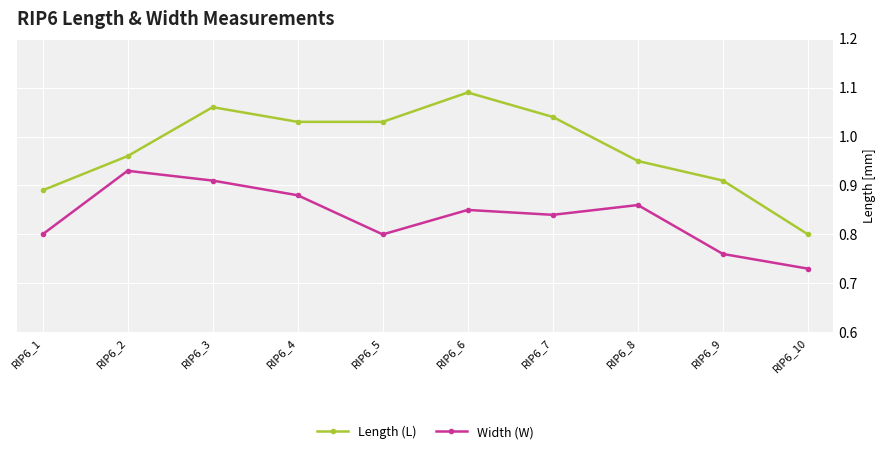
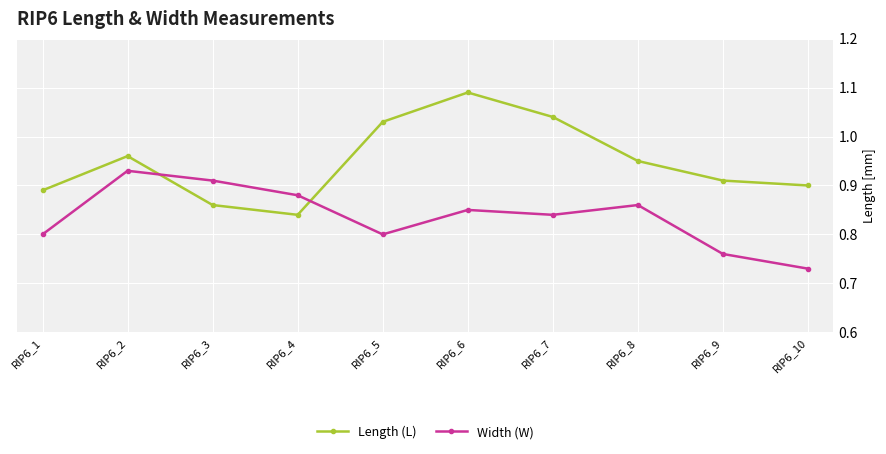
  {
    "Length (L)": {
      "RIP6_1": 0.89,
      "RIP6_2": 0.96,
-     "RIP6_3": 1.06,
-     "RIP6_4": 1.03,
+     "RIP6_3": 0.86,
+     "RIP6_4": 0.84,
      "RIP6_5": 1.03,
      "RIP6_6": 1.09,
      "RIP6_7": 1.04,
      "RIP6_8": 0.95,
      "RIP6_9": 0.91,
-     "RIP6_10": 0.8
+     "RIP6_10": 0.9
    },
    "Width (W)": {
      "RIP6_1": 0.80,
      "RIP6_2": 0.93,
      "RIP6_3": 0.91,
      "RIP6_4": 0.88,
      "RIP6_5": 0.80,
      "RIP6_6": 0.85,
      "RIP6_7": 0.84,
      "RIP6_8": 0.86,
      "RIP6_9": 0.76,
      "RIP6_10": 0.73
    }
  }
